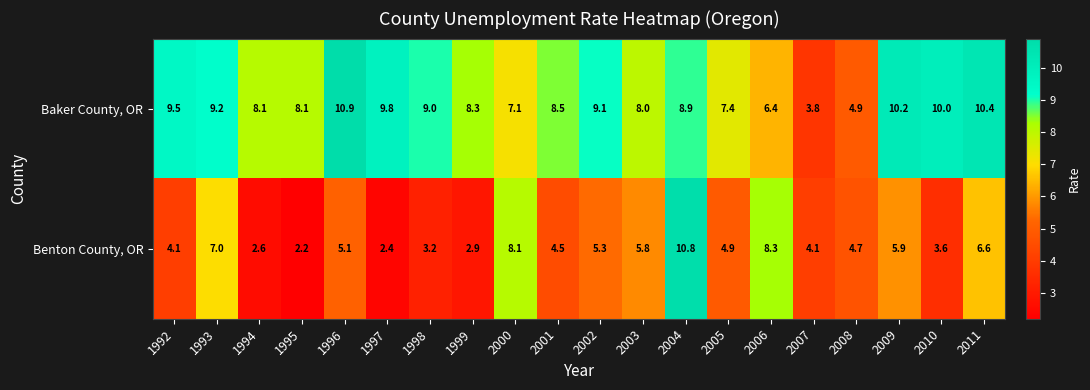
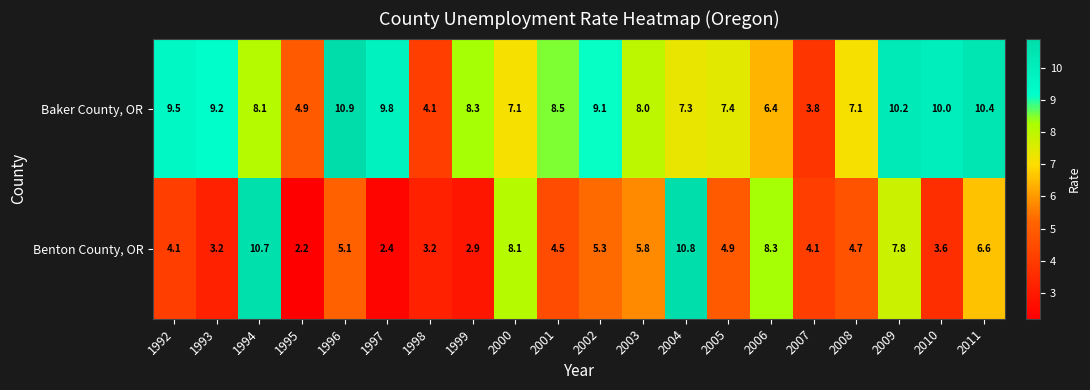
  {
    "Baker County, OR": {
      "1992": 9.5,
      "1993": 9.2,
      "1994": 8.1,
-     "1995": 8.1,
+     "1995": 4.9,
      "1996": 10.9,
      "1997": 9.8,
-     "1998": 9.0,
+     "1998": 4.1,
      "1999": 8.3,
      "2000": 7.1,
      "2001": 8.5,
      "2002": 9.1,
      "2003": 8.0,
-     "2004": 8.9,
+     "2004": 7.3,
      "2005": 7.4,
      "2006": 6.4,
      "2007": 3.8,
-     "2008": 4.9,
+     "2008": 7.1,
      "2009": 10.2,
      "2010": 10.0,
      "2011": 10.4
    },
    "Benton County, OR": {
      "1992": 4.1,
-     "1993": 7.0,
-     "1994": 2.6,
+     "1993": 3.2,
+     "1994": 10.7,
      "1995": 2.2,
      "1996": 5.1,
      "1997": 2.4,
      "1998": 3.2,
      "1999": 2.9,
      "2000": 8.1,
      "2001": 4.5,
      "2002": 5.3,
      "2003": 5.8,
      "2004": 10.8,
      "2005": 4.9,
      "2006": 8.3,
      "2007": 4.1,
      "2008": 4.7,
-     "2009": 5.9,
+     "2009": 7.8,
      "2010": 3.6,
      "2011": 6.6
    }
  }
